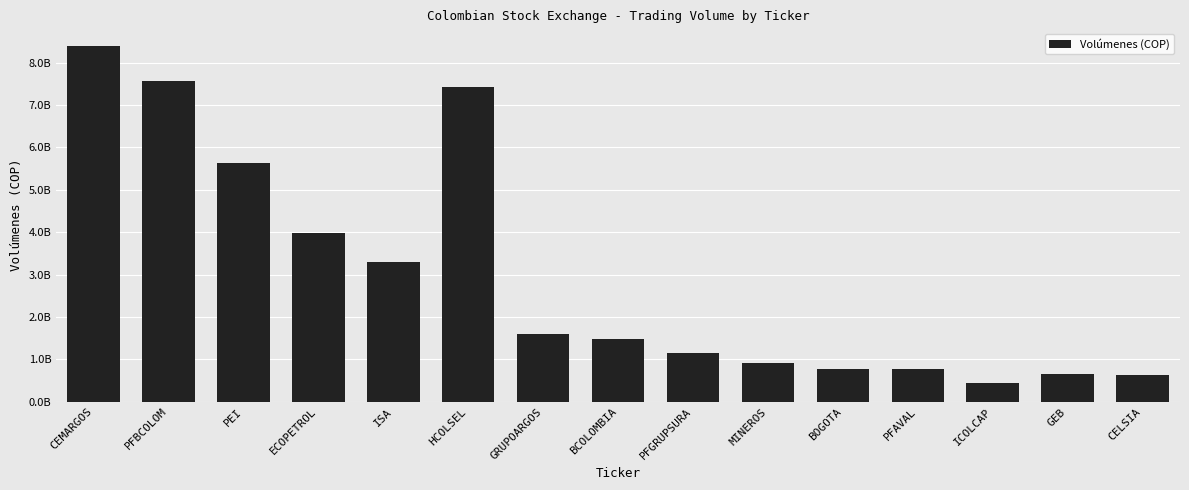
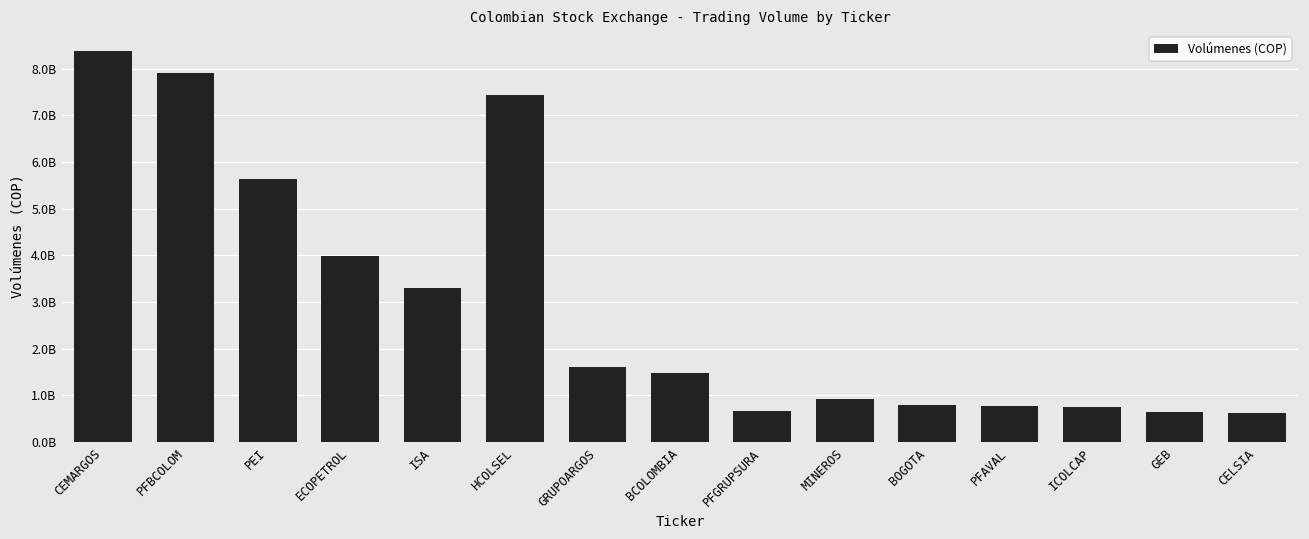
  {
    "CEMARGOS": 8400000000,
-   "PFBCOLOM": 7600000000,
+   "PFBCOLOM": 7900000000,
    "PEI": 5600000000,
    "ECOPETROL": 4000000000,
    "ISA": 3300000000,
    "HCOLSEL": 7400000000,
    "GRUPOARGOS": 1600000000,
    "BCOLOMBIA": 1500000000,
-   "PFGRUPSURA": 1100000000,
+   "PFGRUPSURA": 700000000,
    "MINEROS": 900000000,
    "BOGOTA": 800000000,
    "PFAVAL": 800000000,
-   "ICOLCAP": 400000000,
+   "ICOLCAP": 700000000,
    "GEB": 700000000,
    "CELSIA": 600000000
  }
